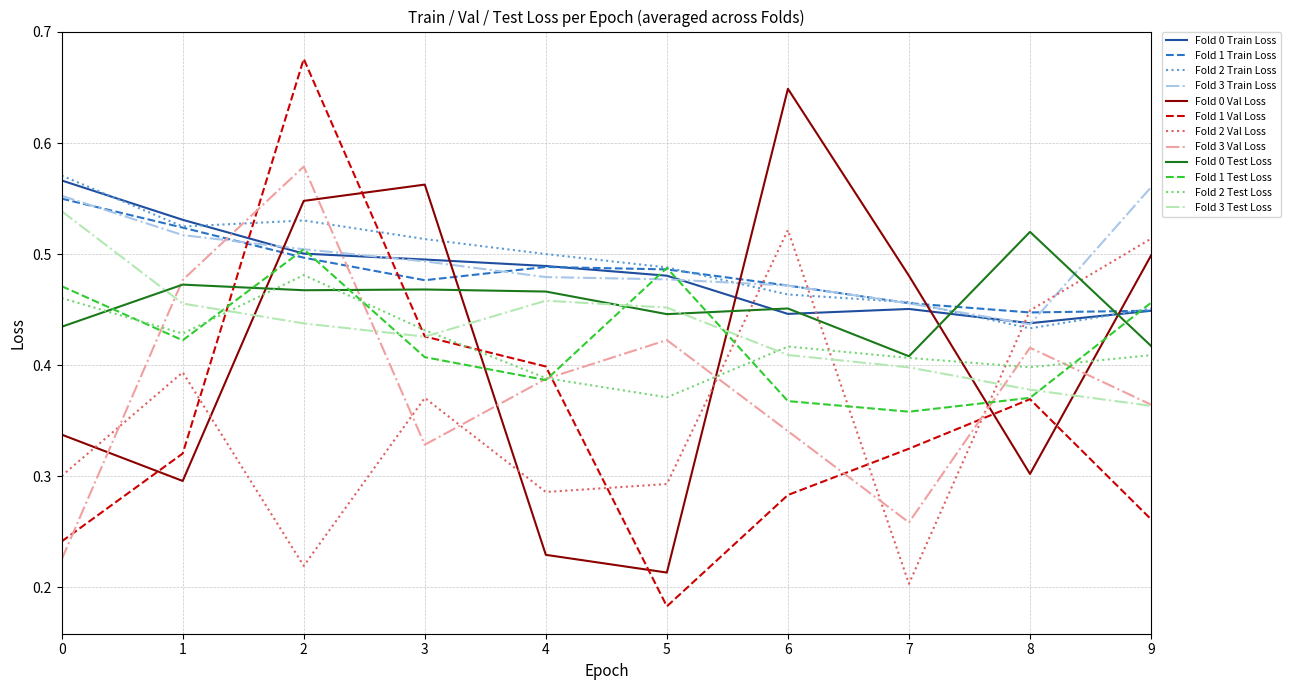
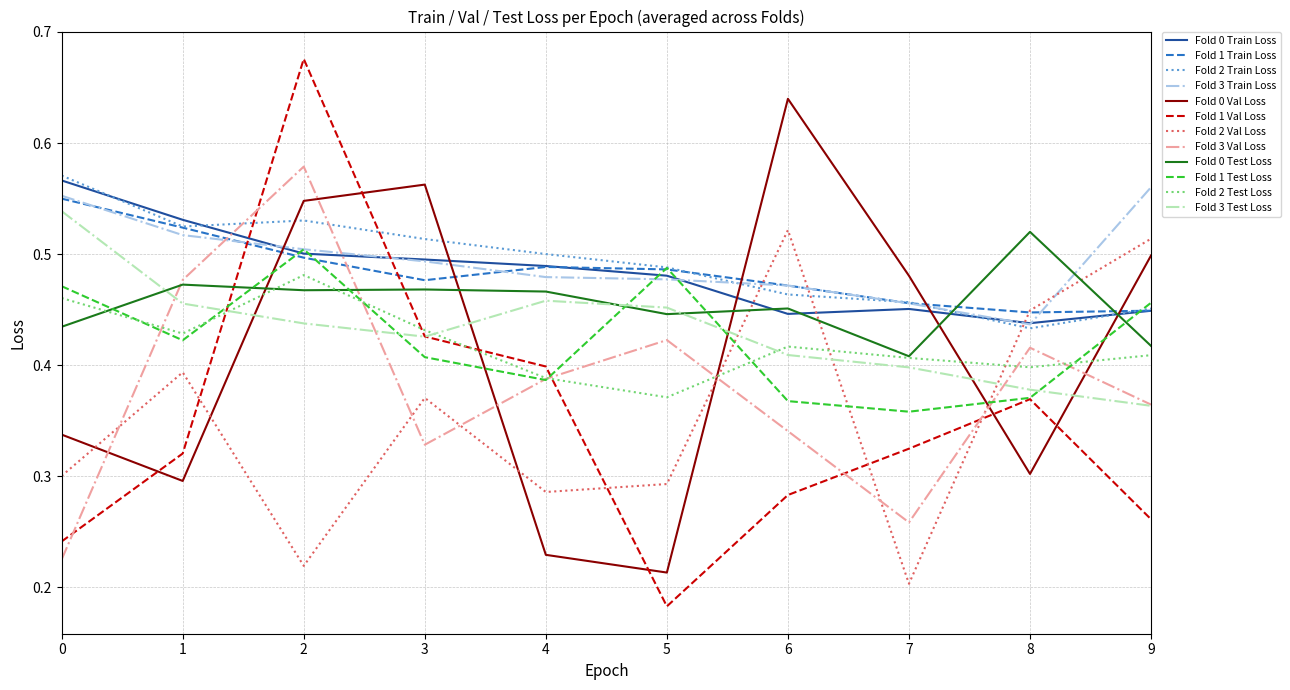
  {
    "Fold 2 Train Loss": {
      "0": 0.571,
      "2": 0.530,
      "3": 0.514,
      "4": 0.500,
      "6": 0.464,
      "8": 0.433
    },
    "Fold 3 Train Loss": {
      "0": 0.553,
      "1": 0.517,
      "4": 0.479,
      "5": 0.477,
      "9": 0.560
    },
    "Fold 0 Val Loss": {
      "0": 0.337,
      "1": 0.296,
      "2": 0.548,
      "3": 0.563,
      "4": 0.229,
      "5": 0.213,
-     "6": 0.649,
+     "6": 0.640,
      "7": 0.481,
      "8": 0.302,
      "9": 0.499
    },
    "Fold 1 Val Loss": {
      "0": 0.241,
      "1": 0.320,
      "2": 0.676,
      "4": 0.399,
      "5": 0.183,
      "6": 0.283,
      "7": 0.325,
      "9": 0.261
    },
    "Fold 2 Val Loss": {
      "0": 0.300,
      "1": 0.394,
      "2": 0.219,
      "3": 0.371,
      "4": 0.286,
      "5": 0.293,
      "6": 0.522,
      "7": 0.203,
      "9": 0.514
    },
    "Fold 3 Val Loss": {
      "0": 0.225,
      "1": 0.477,
      "2": 0.579,
      "3": 0.328,
      "5": 0.423,
      "6": 0.341,
      "7": 0.258,
      "8": 0.416
    },
    "Fold 0 Test Loss": {
      "0": 0.435,
      "1": 0.473,
      "2": 0.467,
      "3": 0.468,
      "4": 0.466,
      "5": 0.446,
      "6": 0.451,
      "8": 0.520,
      "9": 0.417
    },
    "Fold 1 Test Loss": {
      "0": 0.471,
      "1": 0.422,
      "3": 0.407,
      "6": 0.368,
      "7": 0.358,
      "9": 0.456
    },
    "Fold 2 Test Loss": {
      "0": 0.460,
      "1": 0.428,
      "2": 0.481,
      "3": 0.432,
      "5": 0.371,
      "6": 0.417,
      "8": 0.398,
      "9": 0.409
    },
    "Fold 3 Test Loss": {
      "0": 0.539,
      "1": 0.455,
      "2": 0.438,
      "4": 0.458,
      "5": 0.452,
      "6": 0.409,
      "7": 0.398,
      "8": 0.378
    }
  }
